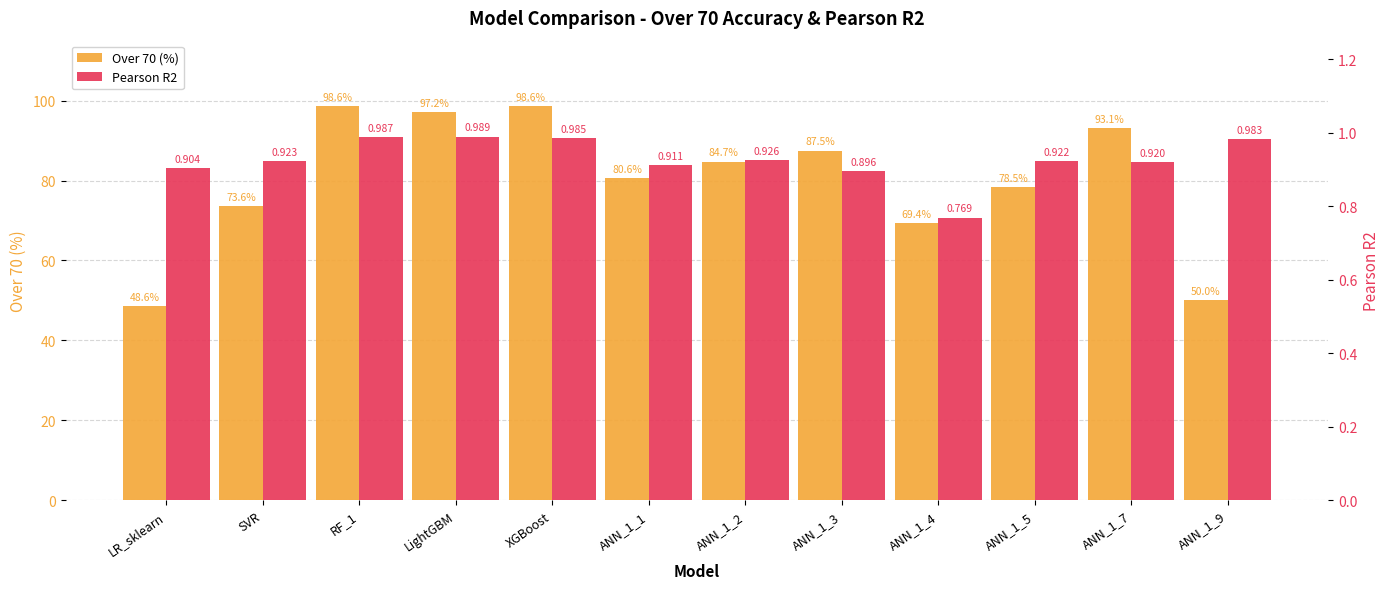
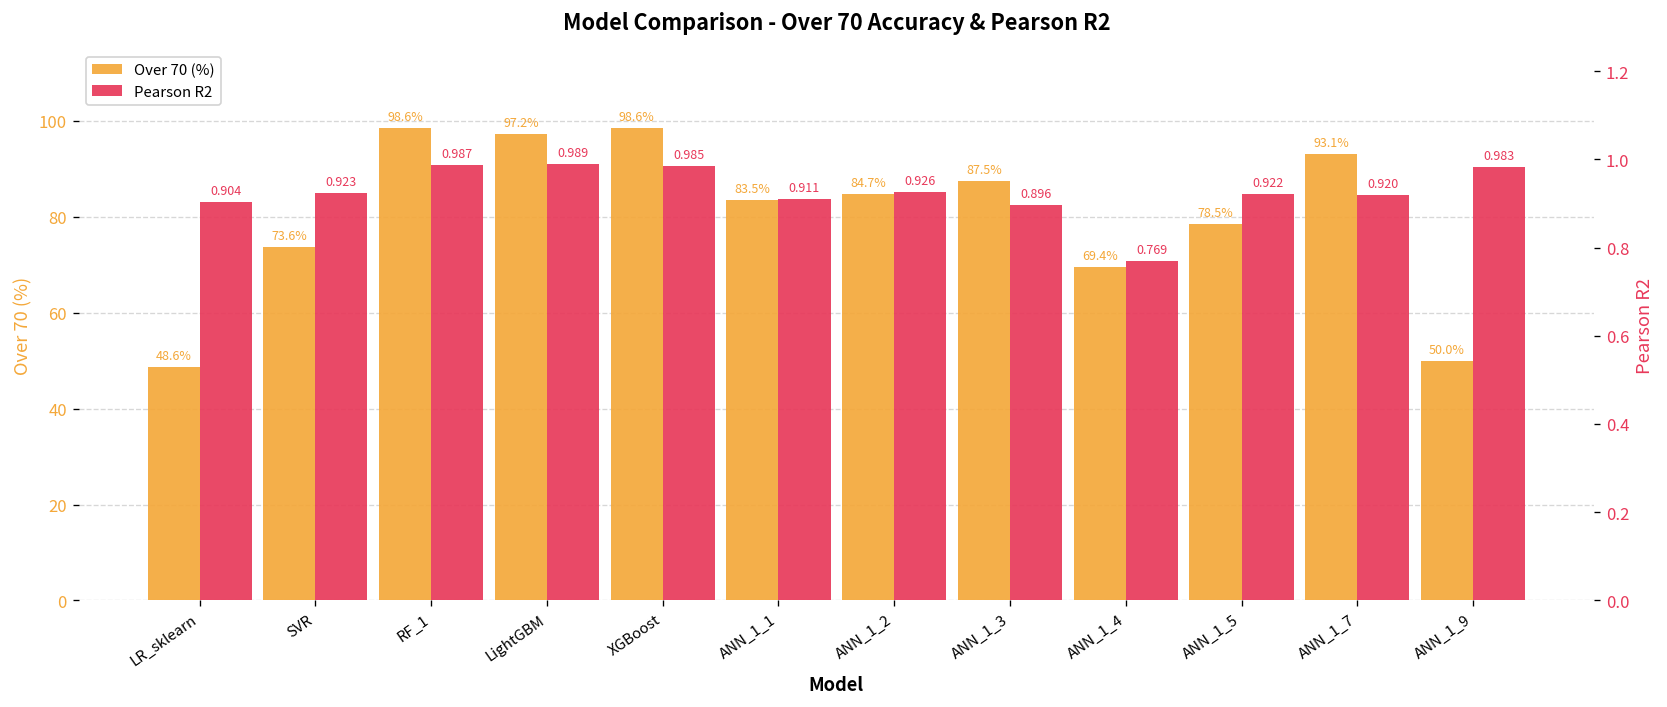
  {
    "Over 70 (%)": {
      "LR_sklearn": "48.6%",
      "SVR": "73.6%",
      "RF_1": "98.6%",
      "LightGBM": "97.2%",
      "XGBoost": "98.6%",
-     "ANN_1_1": "80.6%",
+     "ANN_1_1": "83.5%",
      "ANN_1_2": "84.7%",
      "ANN_1_3": "87.5%",
      "ANN_1_4": "69.4%",
      "ANN_1_5": "78.5%",
      "ANN_1_7": "93.1%",
      "ANN_1_9": "50.0%"
    },
    "Pearson R2": {
      "LR_sklearn": "0.904",
      "SVR": "0.923",
      "RF_1": "0.987",
      "LightGBM": "0.989",
      "XGBoost": "0.985",
      "ANN_1_1": "0.911",
      "ANN_1_2": "0.926",
      "ANN_1_3": "0.896",
      "ANN_1_4": "0.769",
      "ANN_1_5": "0.922",
      "ANN_1_7": "0.920",
      "ANN_1_9": "0.983"
    }
  }
